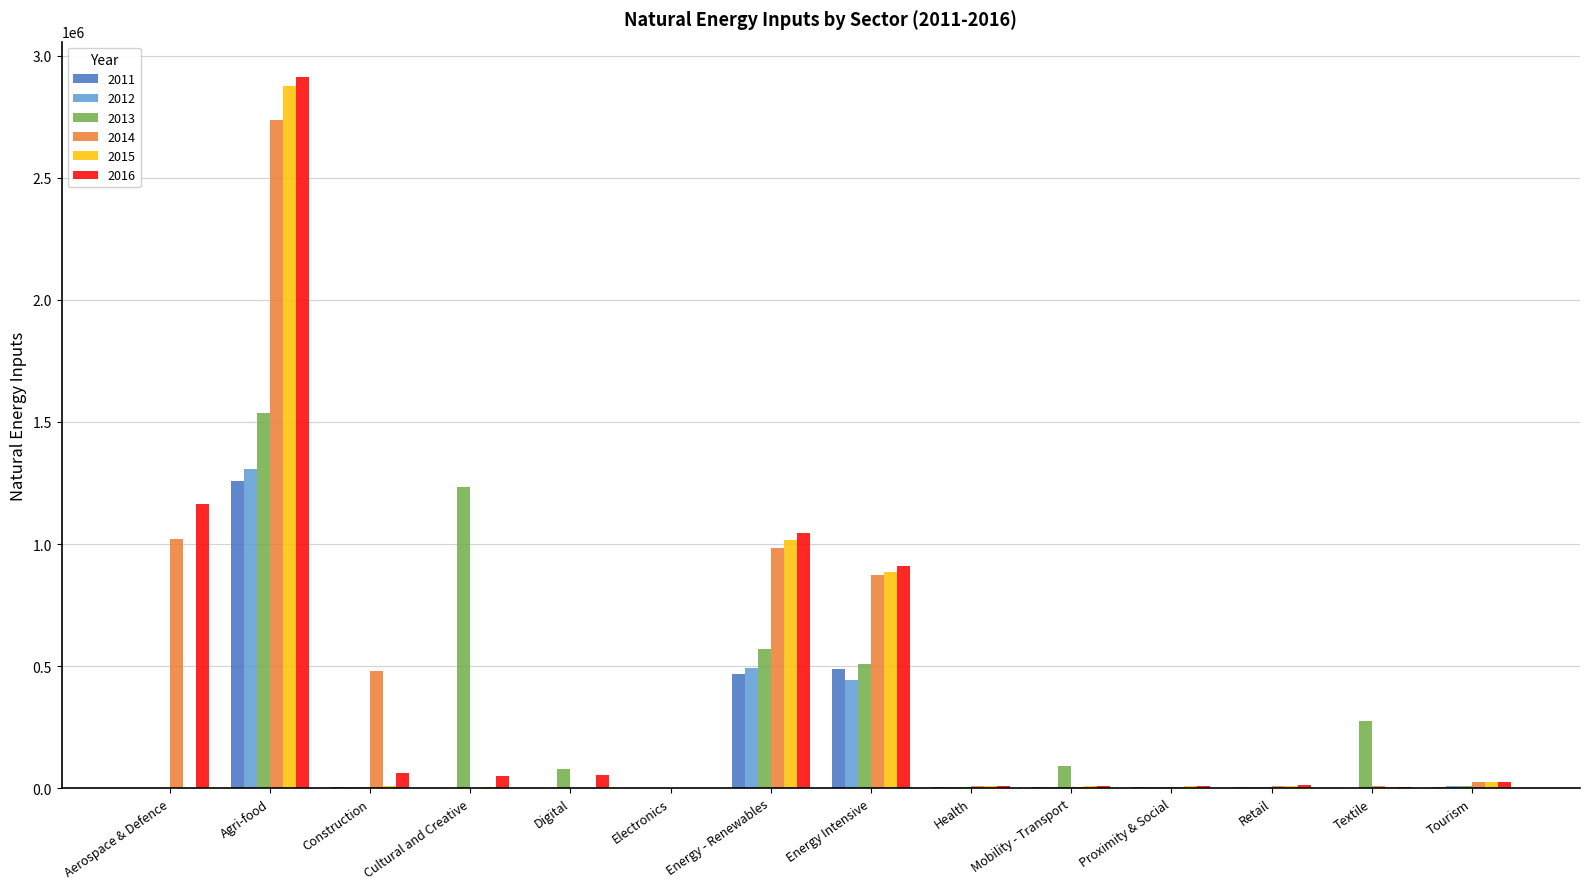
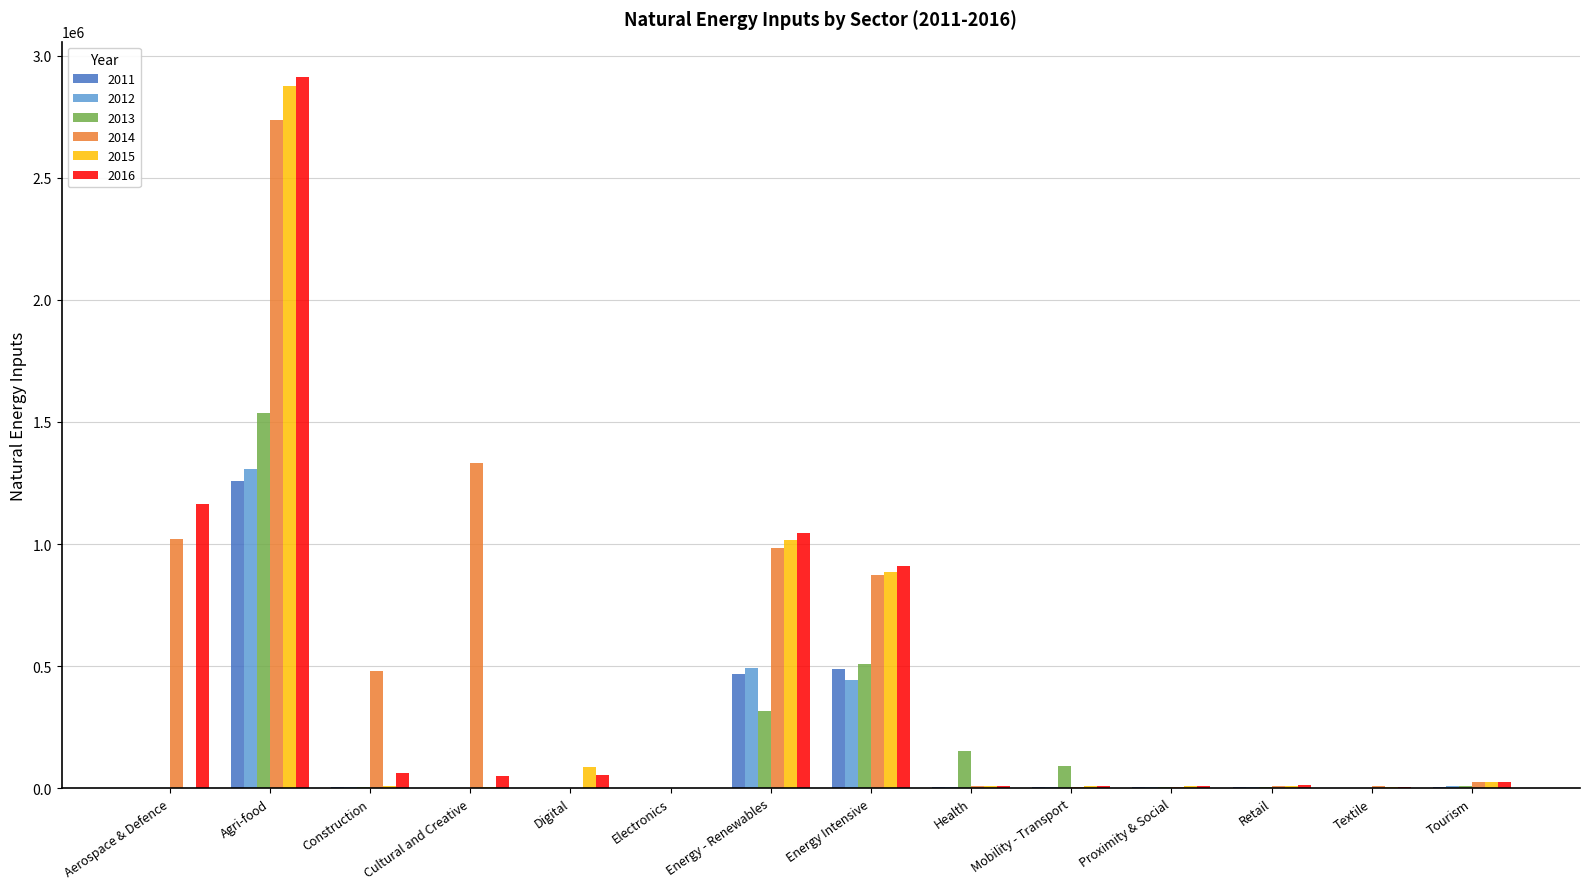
  {
    "2013": {
      "Agri-food": 1540000,
-     "Cultural and Creative": 1230000,
-     "Digital": 80000,
-     "Energy - Renewables": 570000,
+     "Cultural and Creative": 0,
+     "Digital": 0,
+     "Energy - Renewables": 320000,
      "Energy Intensive": 510000,
-     "Health": 0,
+     "Health": 150000,
      "Mobility - Transport": 90000,
-     "Textile": 280000
+     "Textile": 0
    },
    "2014": {
      "Aerospace & Defence": 1020000,
      "Agri-food": 2740000,
      "Construction": 480000,
-     "Cultural and Creative": 0,
+     "Cultural and Creative": 1330000,
      "Energy - Renewables": 980000,
      "Energy Intensive": 870000,
      "Tourism": 30000
    },
    "2015": {
      "Agri-food": 2880000,
-     "Digital": 0,
+     "Digital": 90000,
      "Energy - Renewables": 1020000,
      "Energy Intensive": 890000,
      "Tourism": 30000
    },
    "2016": {
      "Aerospace & Defence": 1160000,
      "Agri-food": 2910000,
      "Construction": 60000,
      "Cultural and Creative": 50000,
      "Digital": 60000,
      "Energy - Renewables": 1050000,
      "Energy Intensive": 910000,
      "Retail": 10000,
      "Tourism": 30000
    }
  }
